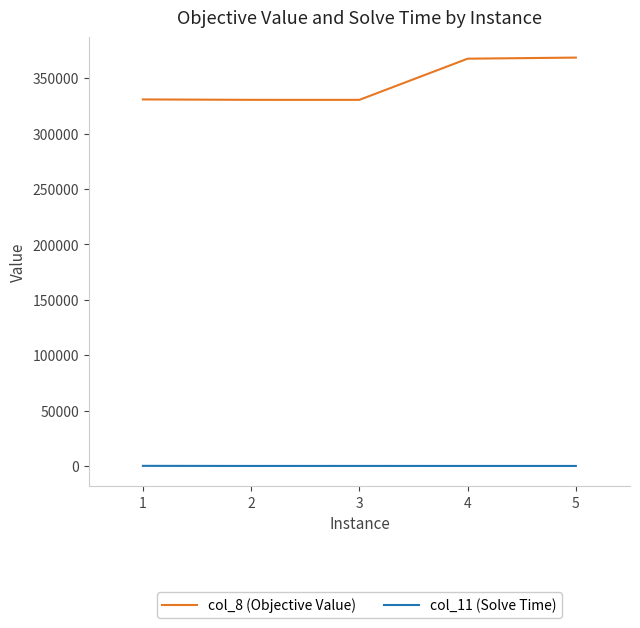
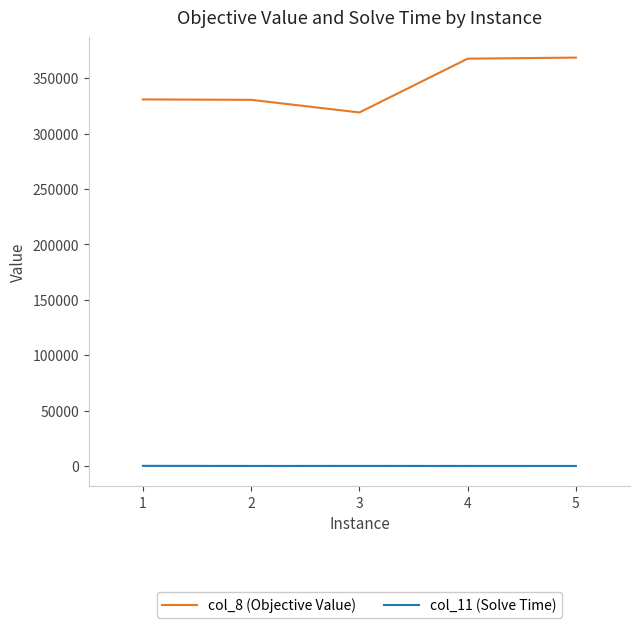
  {
    "col_8 (Objective Value)": {
      "1": 331000,
      "2": 330000,
-     "3": 330000,
+     "3": 319000,
      "4": 368000,
      "5": 369000
    },
    "col_11 (Solve Time)": {
      "1": 0,
      "2": 0,
      "3": 0,
      "4": 0,
      "5": 0
    }
  }
